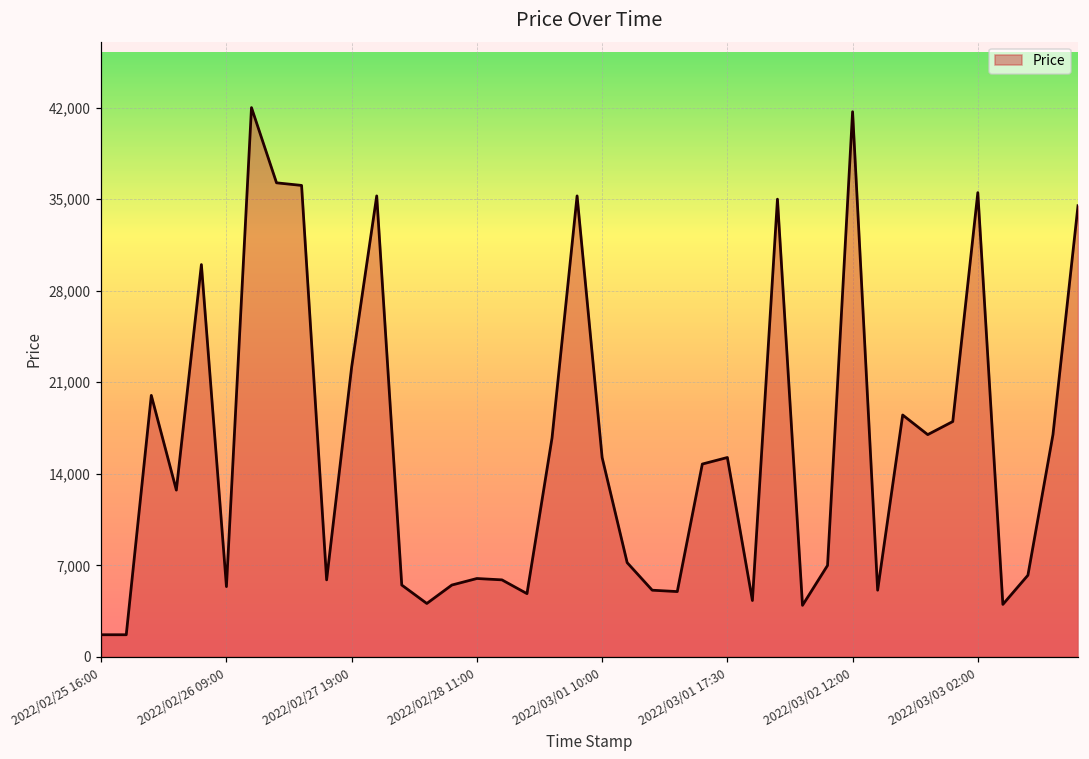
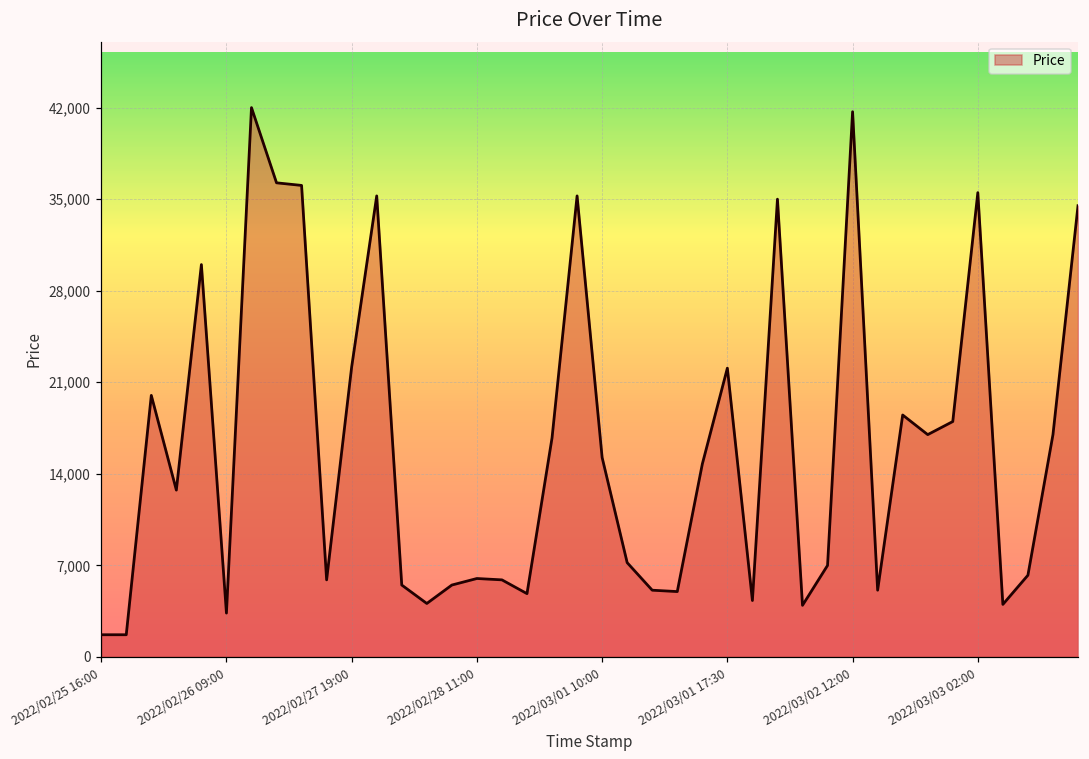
  {
    "2022/02/25 16:00": "1,700",
-   "2022/02/26 09:00": "5,400",
+   "2022/02/26 09:00": "3,400",
    "2022/02/27 19:00": "22,200",
    "2022/02/28 11:00": "6,000",
-   "2022/03/01 17:30": "15,300",
+   "2022/03/01 17:30": "22,100",
    "2022/03/02 12:00": "41,700",
    "2022/03/03 02:00": "35,500"
  }
